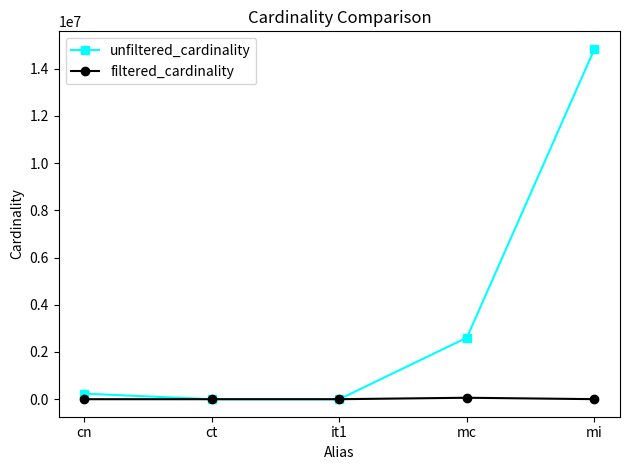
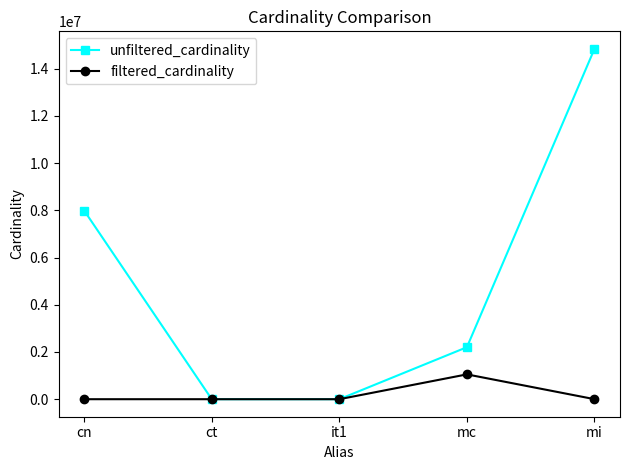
  {
    "unfiltered_cardinality": {
-     "cn": 200000,
-     "mc": 2600000,
+     "cn": 8000000,
+     "mc": 2200000,
      "mi": 14800000
    },
    "filtered_cardinality": {
      "cn": 0,
-     "mc": 100000,
+     "mc": 1100000,
      "mi": 0
    }
  }
